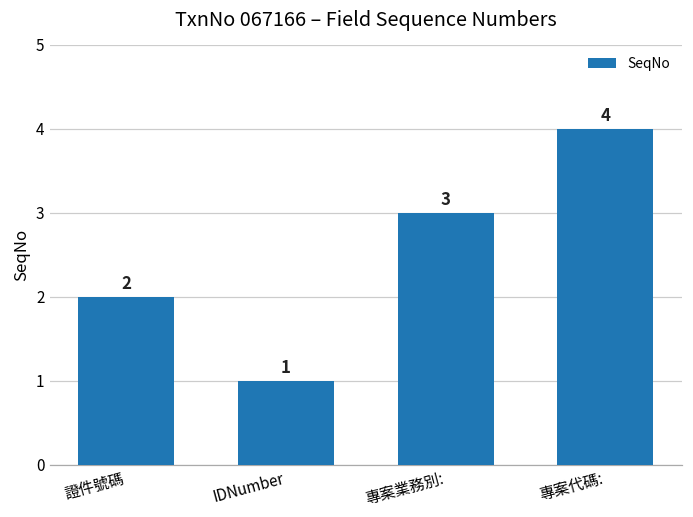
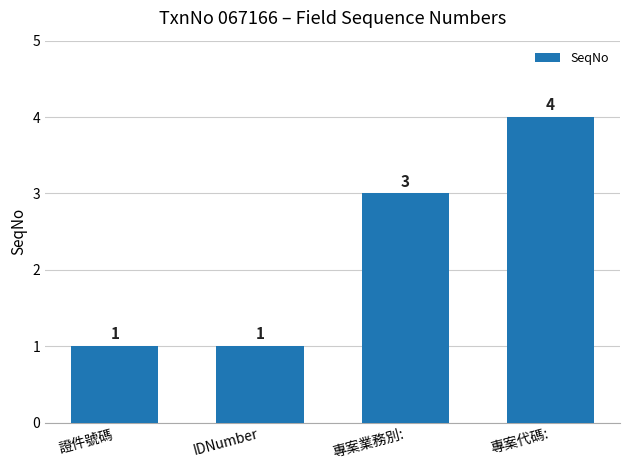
  {
-   "證件號碼": 2,
+   "證件號碼": 1,
    "IDNumber": 1,
    "專案業務別:": 3,
    "專案代碼:": 4
  }
